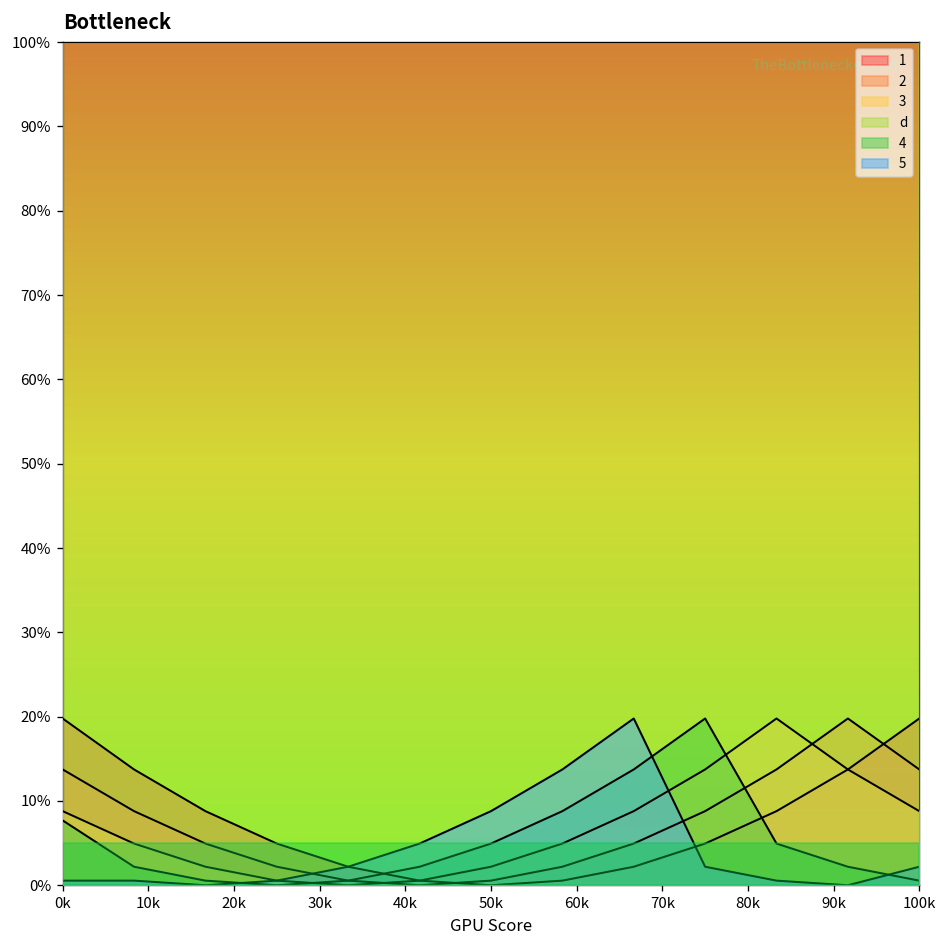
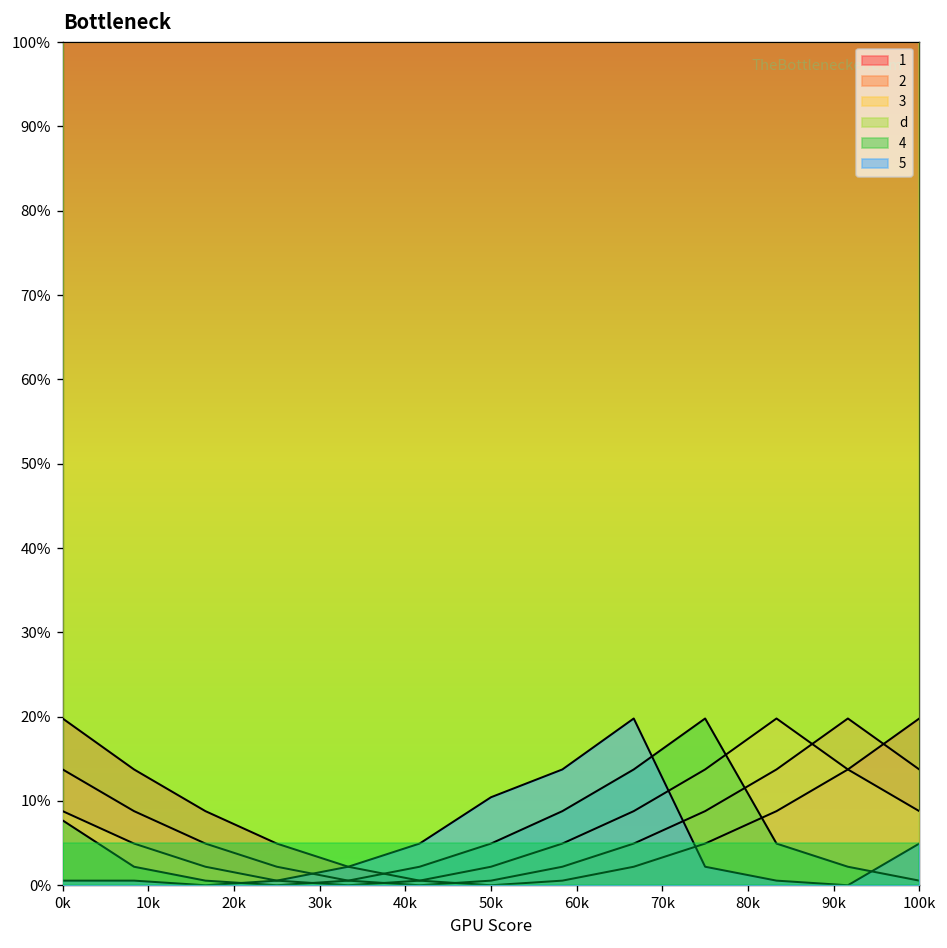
  {
    "d": {
      "0k": "100%",
      "50k": "100%",
      "100k": "100%"
    },
    "4": {
      "0k": "8%",
      "50k": "5%",
      "100k": "1%"
    },
    "5": {
      "0k": "1%",
-     "50k": "9%",
-     "100k": "2%"
+     "50k": "10%",
+     "100k": "5%"
    }
  }
